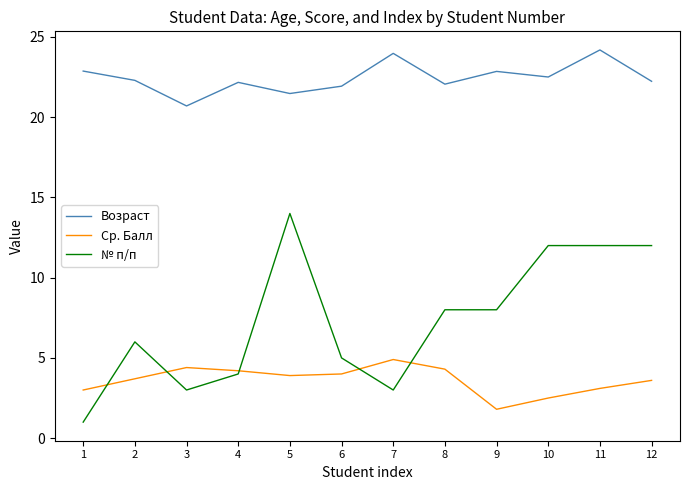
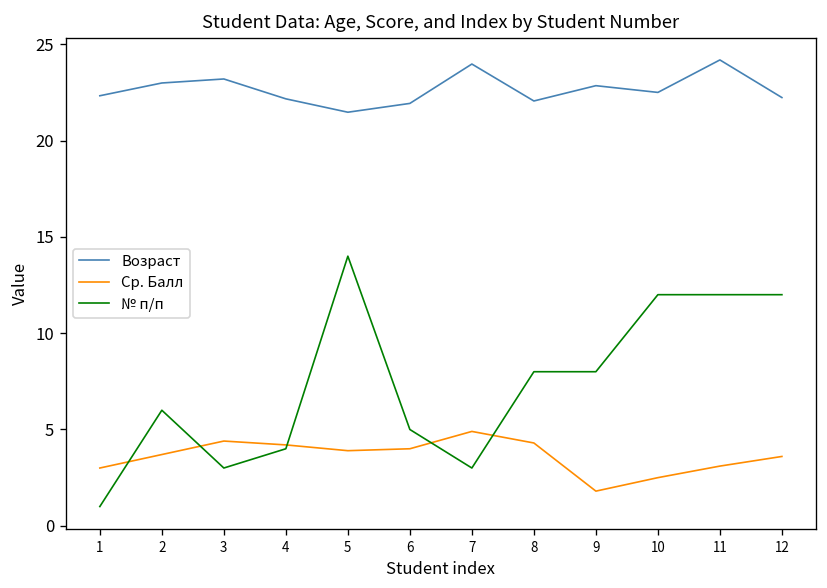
  {
    "Возраст": {
-     "1": 22.9,
-     "2": 22.3,
-     "3": 20.7,
+     "1": 22.3,
+     "2": 23.0,
+     "3": 23.2,
      "4": 22.2,
      "5": 21.5,
      "6": 21.9,
      "7": 24.0,
      "8": 22.1,
      "9": 22.9,
      "10": 22.5,
      "11": 24.2,
      "12": 22.2
    },
    "Ср. Балл": {
      "1": 3.0,
      "2": 3.7,
      "3": 4.4,
      "4": 4.2,
      "5": 3.9,
      "6": 4.0,
      "7": 4.9,
      "8": 4.3,
      "9": 1.8,
      "10": 2.5,
      "11": 3.1,
      "12": 3.6
    },
    "№ п/п": {
      "1": 1.0,
      "2": 6.0,
      "3": 3.0,
      "4": 4.0,
      "5": 14.0,
      "6": 5.0,
      "7": 3.0,
      "8": 8.0,
      "9": 8.0,
      "10": 12.0,
      "11": 12.0,
      "12": 12.0
    }
  }
